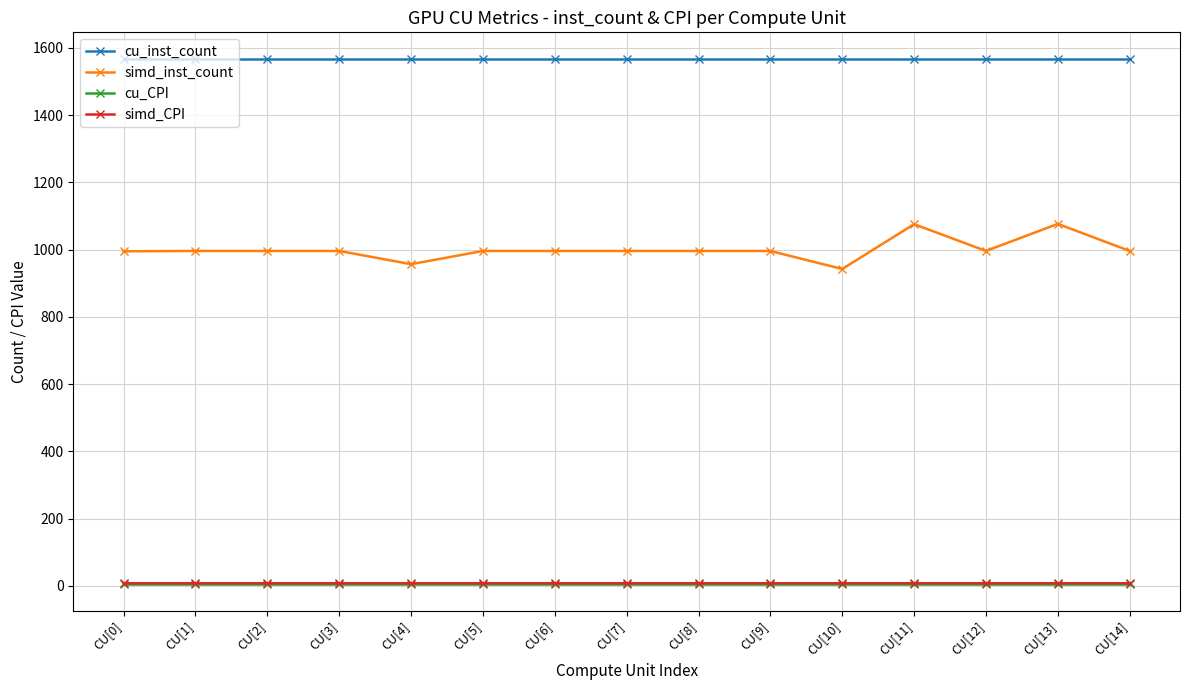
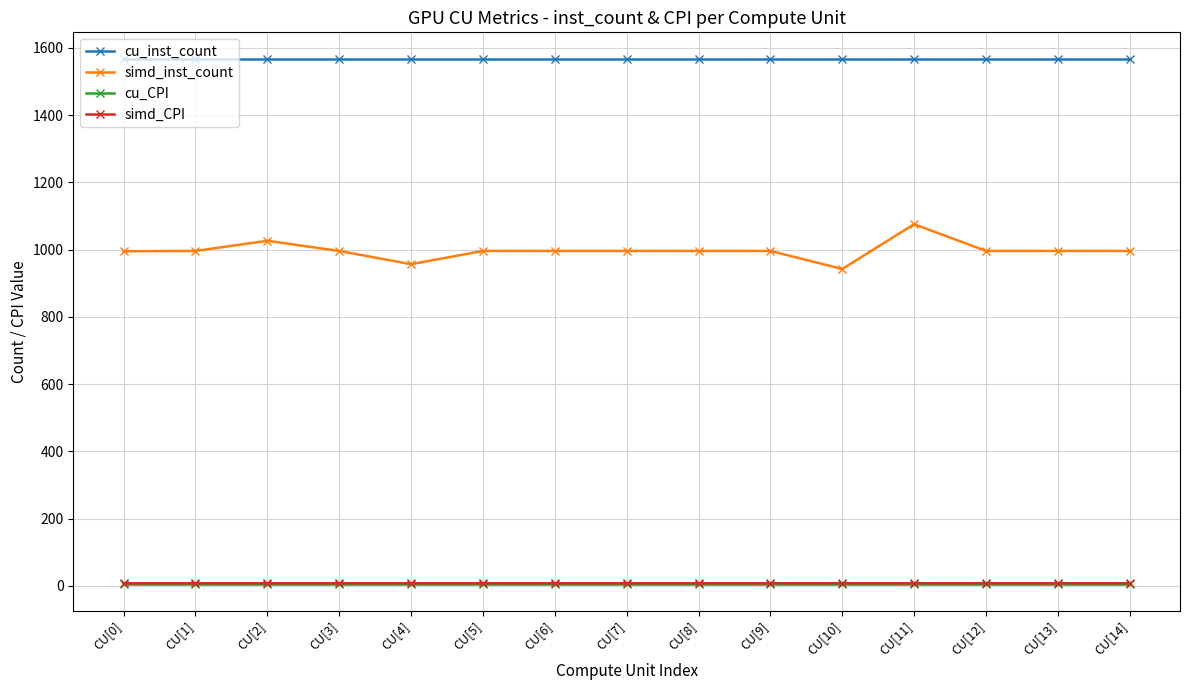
  {
    "cu_inst_count": {
      "CU[2]": 1570,
      "CU[3]": 1570,
      "CU[4]": 1570,
      "CU[5]": 1570,
      "CU[6]": 1570,
      "CU[7]": 1570,
      "CU[8]": 1570,
      "CU[9]": 1570,
      "CU[10]": 1570,
      "CU[11]": 1570,
      "CU[12]": 1570,
      "CU[13]": 1570,
      "CU[14]": 1570
    },
    "simd_inst_count": {
      "CU[0]": 1000,
      "CU[1]": 1000,
-     "CU[2]": 1000,
+     "CU[2]": 1030,
      "CU[3]": 1000,
      "CU[4]": 960,
      "CU[5]": 1000,
      "CU[6]": 1000,
      "CU[7]": 1000,
      "CU[8]": 1000,
      "CU[9]": 1000,
      "CU[10]": 940,
      "CU[11]": 1080,
      "CU[12]": 1000,
-     "CU[13]": 1080,
+     "CU[13]": 1000,
      "CU[14]": 1000
    }
  }
